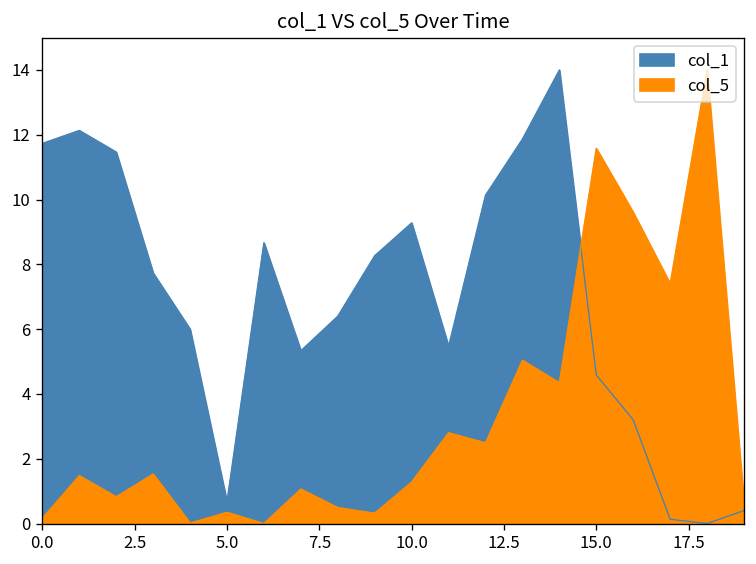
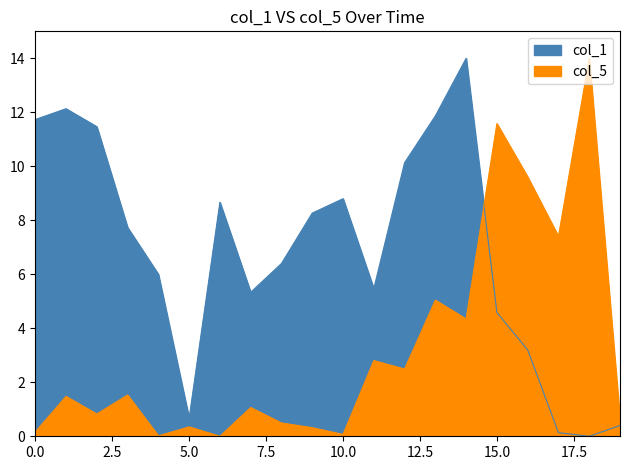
  {
    "col_1": {
      "0.0": 11.7,
      "5.0": 0.7,
-     "10.0": 9.3,
+     "10.0": 8.8,
      "15.0": 4.6
    },
    "col_5": {
      "0.0": 0.2,
      "5.0": 0.3,
-     "10.0": 1.3,
+     "10.0": 0.1,
      "15.0": 11.6
    }
  }
